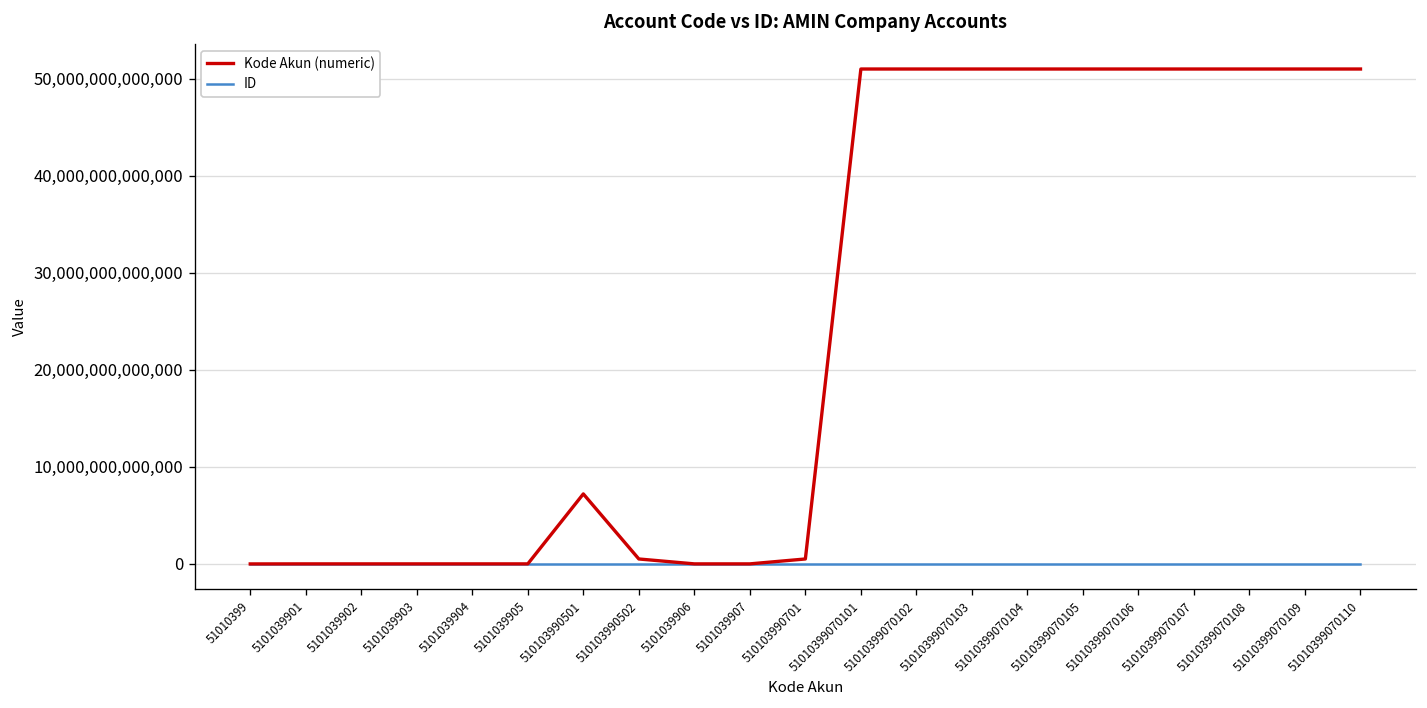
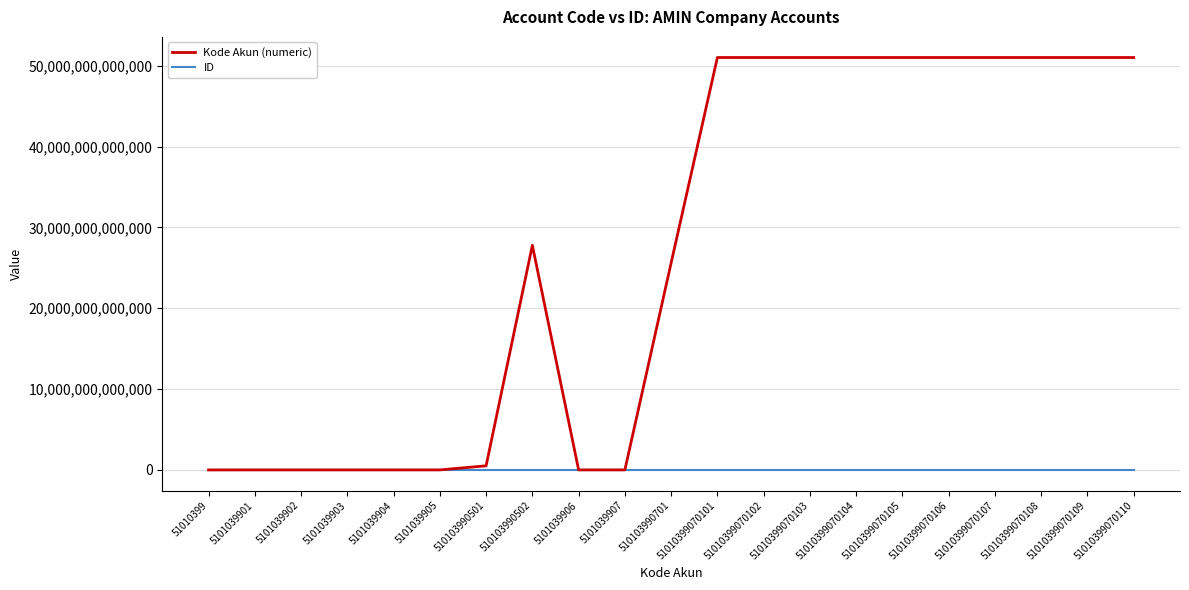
  {
    "Kode Akun (numeric)": {
-     "510103990501": "7,000,000,000,000",
-     "510103990502": "1,000,000,000,000",
-     "510103990701": "1,000,000,000,000",
+     "510103990501": "1,000,000,000,000",
+     "510103990502": "28,000,000,000,000",
+     "510103990701": "26,000,000,000,000",
      "51010399070101": "51,000,000,000,000",
      "51010399070102": "51,000,000,000,000",
      "51010399070103": "51,000,000,000,000",
      "51010399070104": "51,000,000,000,000",
      "51010399070105": "51,000,000,000,000",
      "51010399070106": "51,000,000,000,000",
      "51010399070107": "51,000,000,000,000",
      "51010399070108": "51,000,000,000,000",
      "51010399070109": "51,000,000,000,000",
      "51010399070110": "51,000,000,000,000"
    },
    "ID": {
      "510103990501": "0",
      "510103990502": "0",
      "510103990701": "0",
      "51010399070101": "0",
      "51010399070102": "0",
      "51010399070103": "0",
      "51010399070104": "0",
      "51010399070105": "0",
      "51010399070106": "0",
      "51010399070107": "0",
      "51010399070108": "0",
      "51010399070109": "0",
      "51010399070110": "0"
    }
  }
